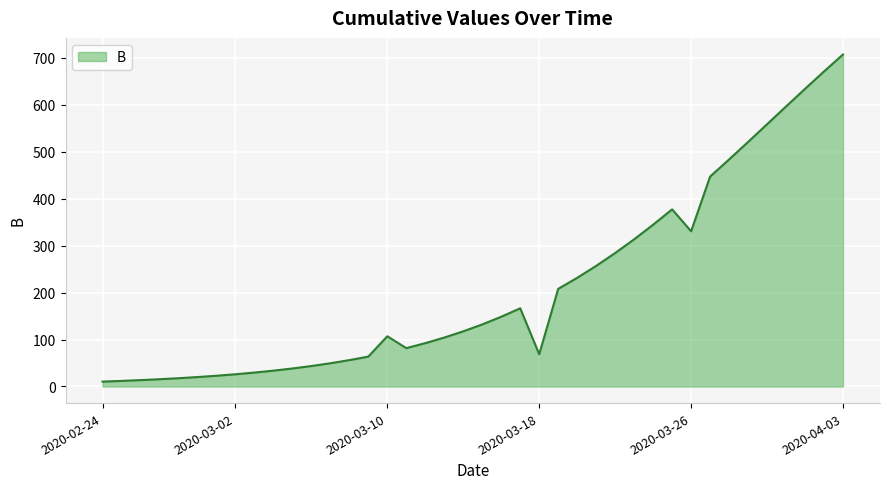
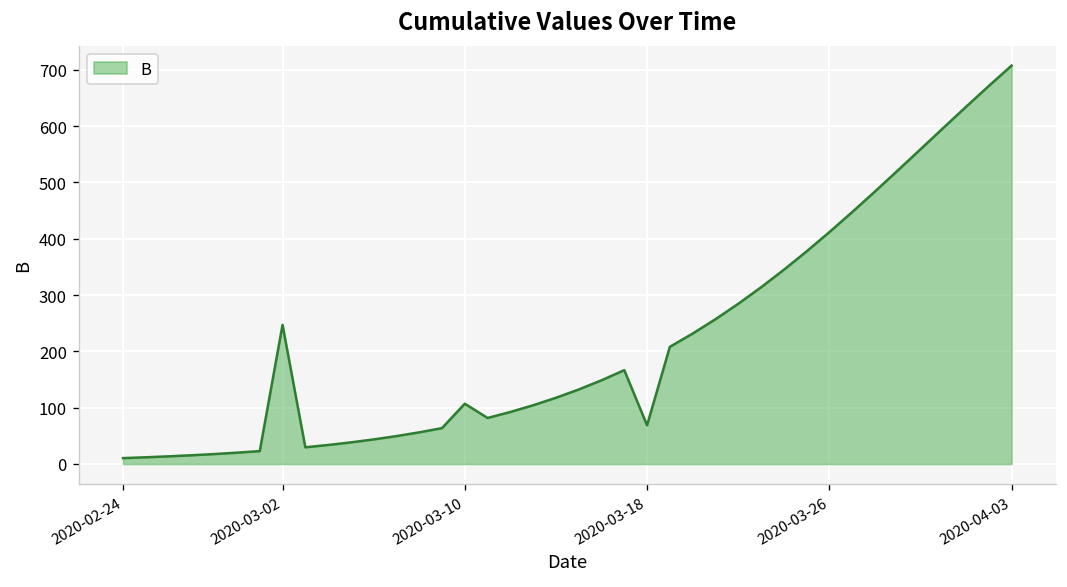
  {
    "2020-02-24": 10,
-   "2020-03-02": 30,
+   "2020-03-02": 250,
    "2020-03-10": 110,
    "2020-03-18": 70,
-   "2020-03-26": 330,
+   "2020-03-26": 410,
    "2020-04-03": 710
  }
